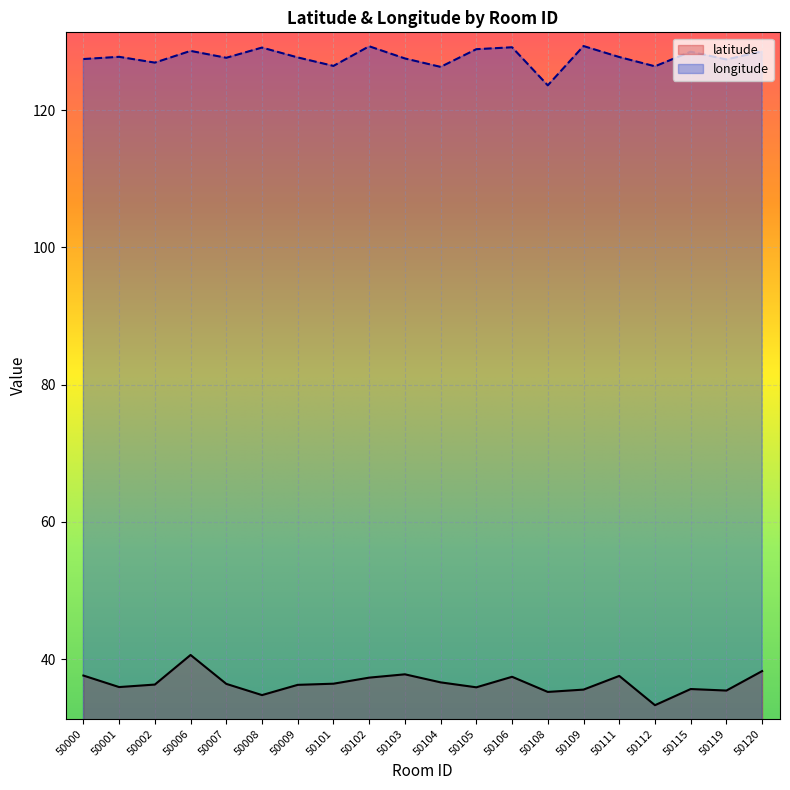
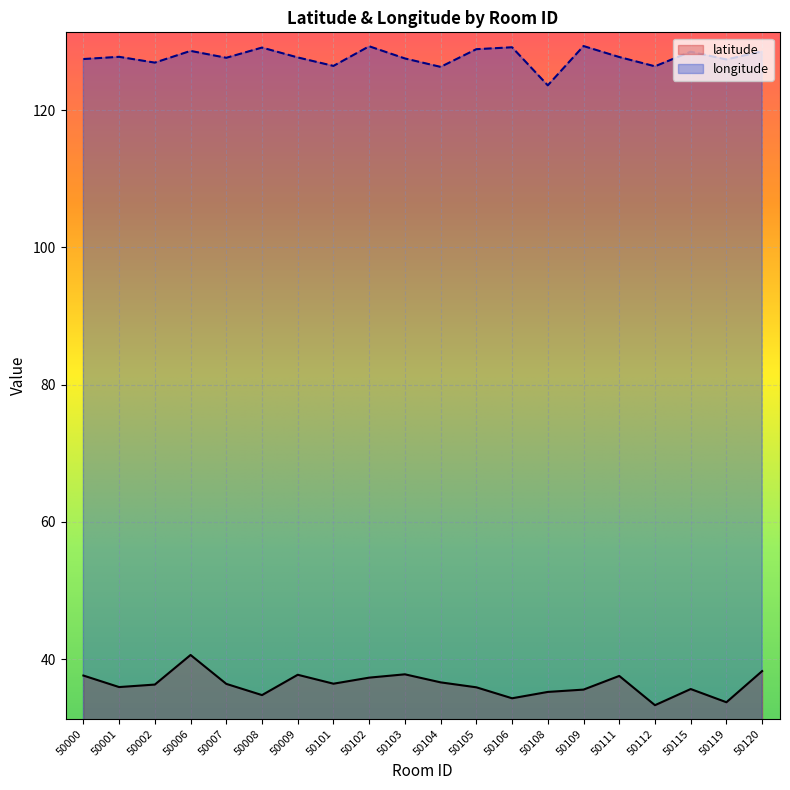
  {
    "latitude": {
      "50000": 38,
      "50001": 36,
      "50002": 36,
      "50006": 41,
      "50007": 36,
      "50008": 35,
-     "50009": 36,
+     "50009": 38,
      "50101": 36,
      "50102": 37,
      "50103": 38,
      "50104": 37,
      "50105": 36,
-     "50106": 37,
+     "50106": 34,
      "50108": 35,
      "50109": 36,
      "50111": 38,
      "50112": 33,
      "50115": 36,
-     "50119": 35,
+     "50119": 34,
      "50120": 38
    },
    "longitude": {
      "50000": 127,
      "50001": 128,
      "50002": 127,
      "50006": 129,
      "50007": 128,
      "50008": 129,
      "50009": 128,
      "50101": 126,
      "50102": 129,
      "50103": 128,
      "50104": 126,
      "50105": 129,
      "50106": 129,
      "50108": 124,
      "50109": 129,
      "50111": 128,
      "50112": 126
    }
  }
